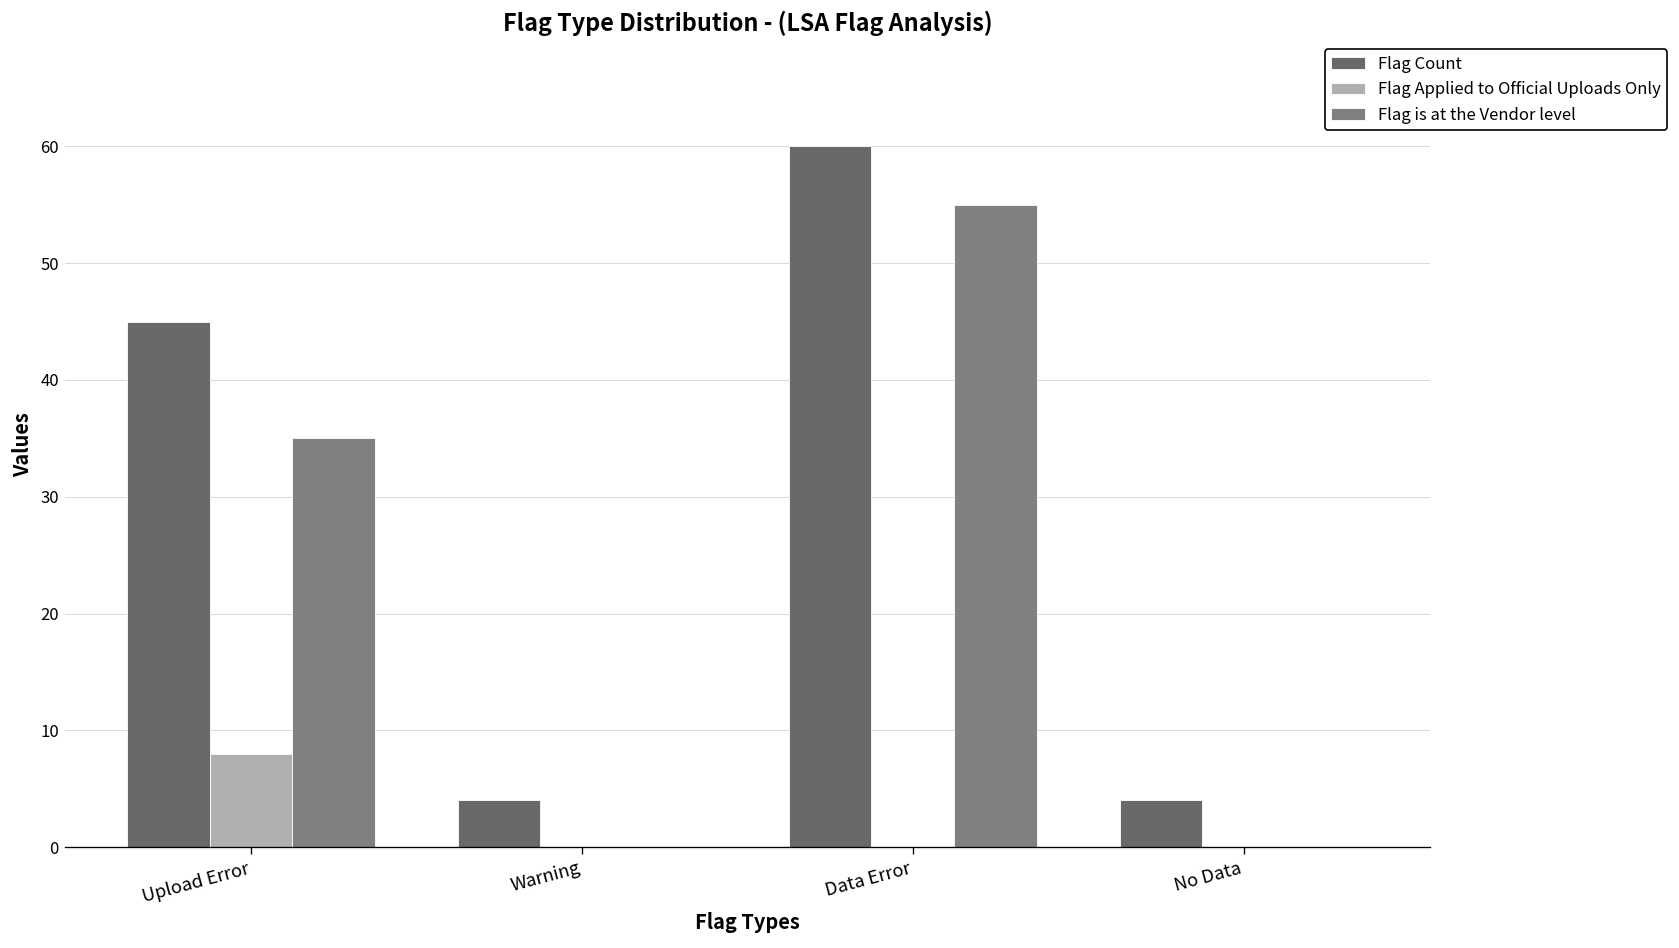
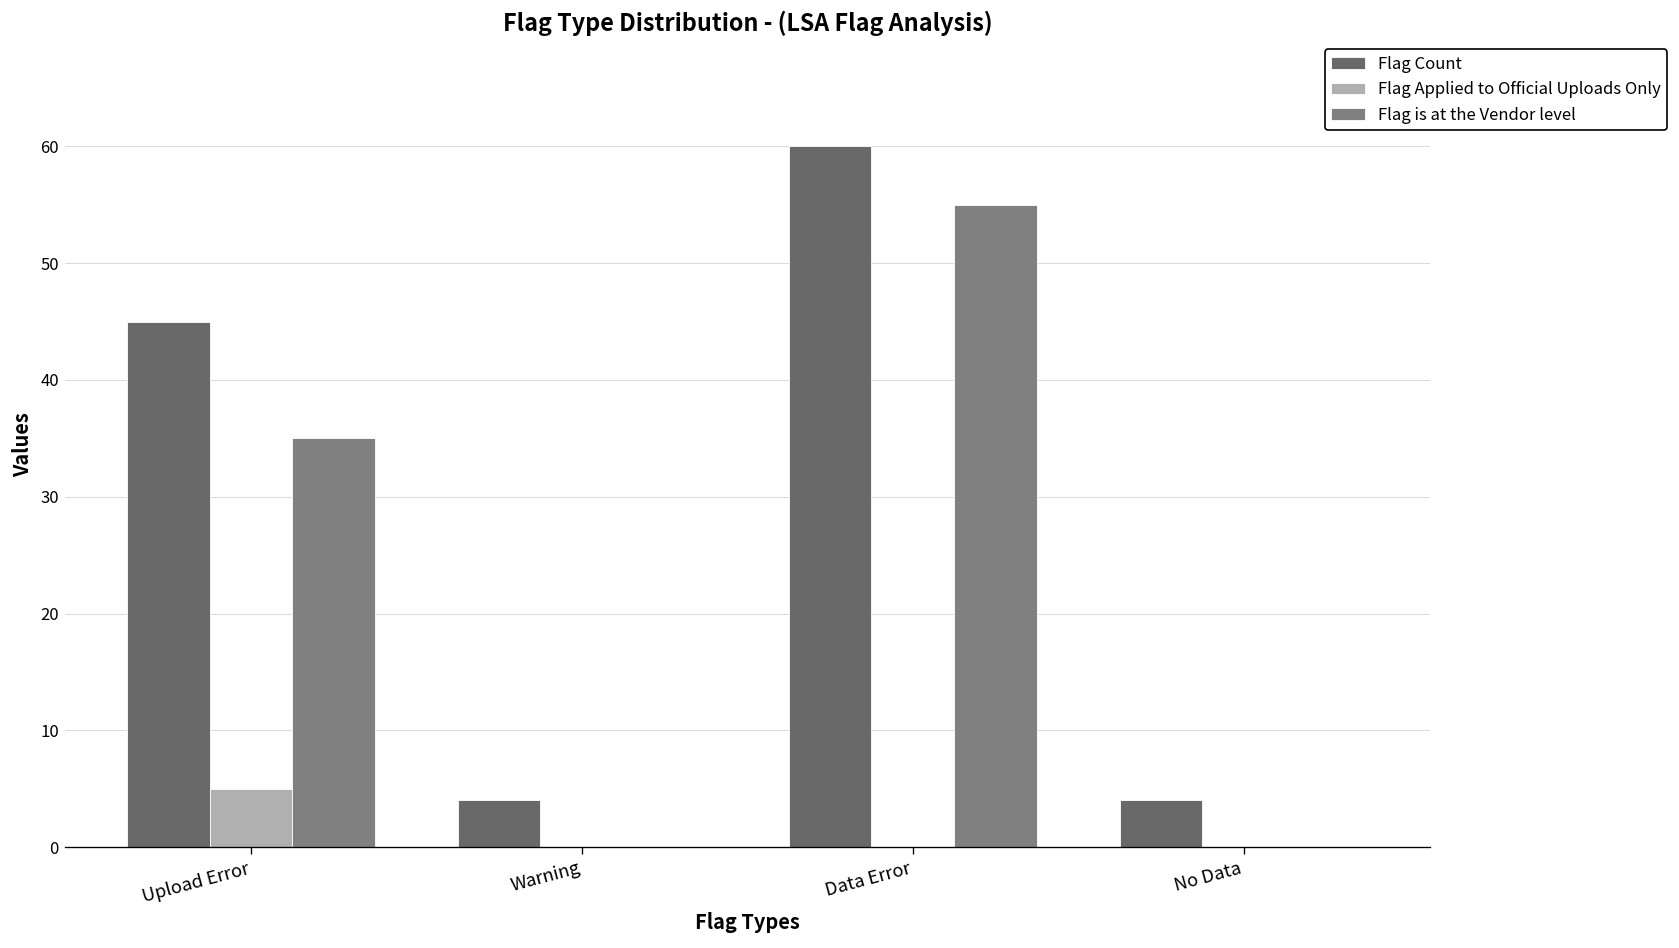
  {
    "Flag Applied to Official Uploads Only": {
-     "Upload Error": 8,
+     "Upload Error": 5,
      "Warning": 0,
      "Data Error": 0,
      "No Data": 0
    }
  }
